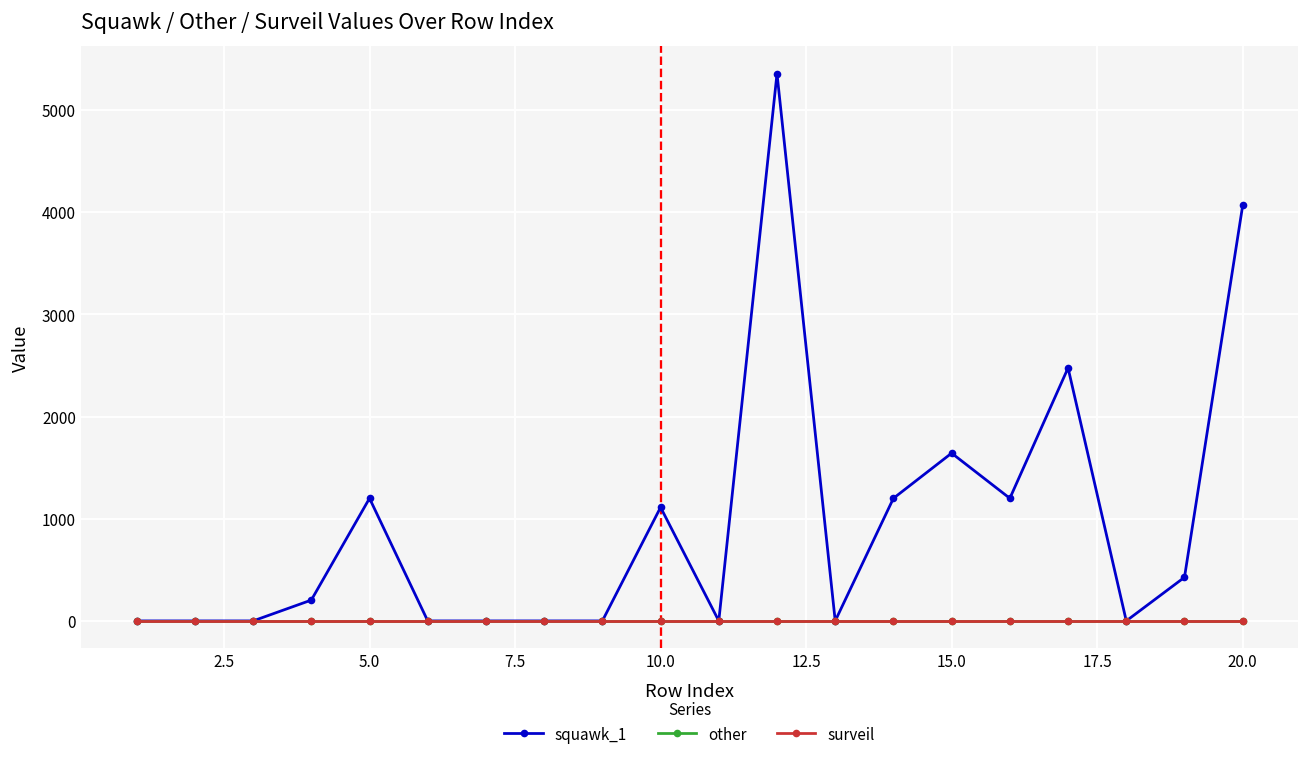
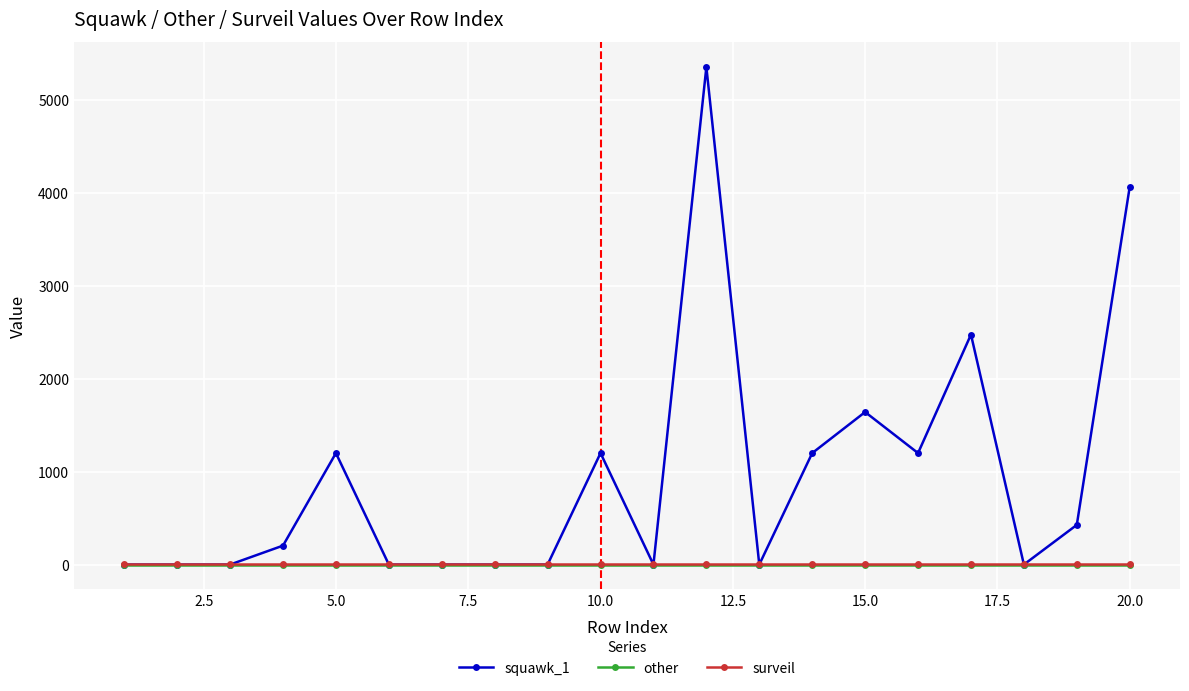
  {
    "squawk_1": {
      "5.0": 1200,
-     "10.0": 1100,
+     "10.0": 1200,
      "15.0": 1600,
      "20.0": 4100
    },
    "surveil": {
      "5.0": 0,
      "10.0": 0,
      "15.0": 0,
      "20.0": 0
    }
  }
